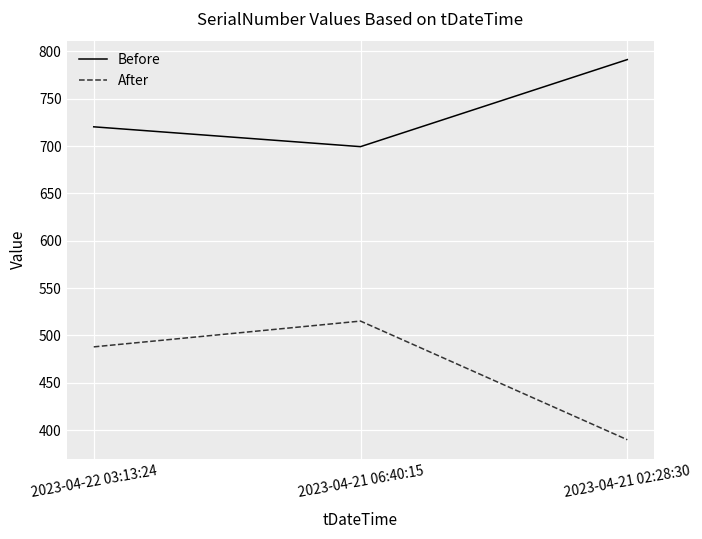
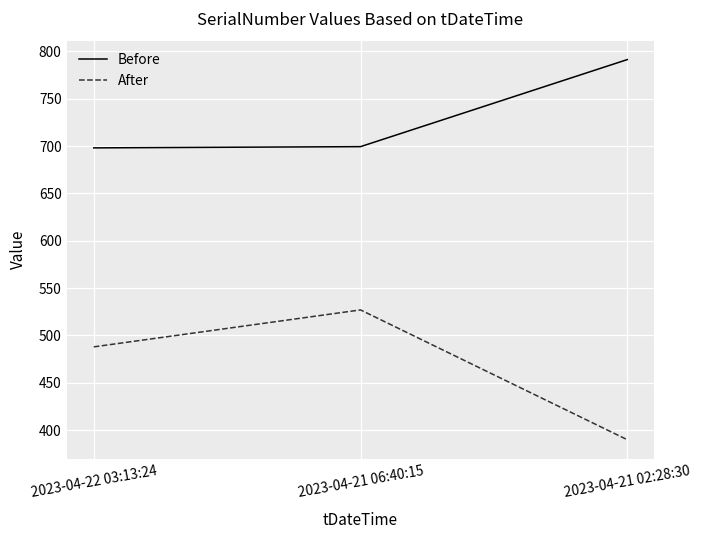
  {
    "Before": {
-     "2023-04-22 03:13:24": 720,
+     "2023-04-22 03:13:24": 700,
      "2023-04-21 06:40:15": 700,
      "2023-04-21 02:28:30": 790
    },
    "After": {
      "2023-04-22 03:13:24": 490,
-     "2023-04-21 06:40:15": 520,
+     "2023-04-21 06:40:15": 530,
      "2023-04-21 02:28:30": 390
    }
  }
